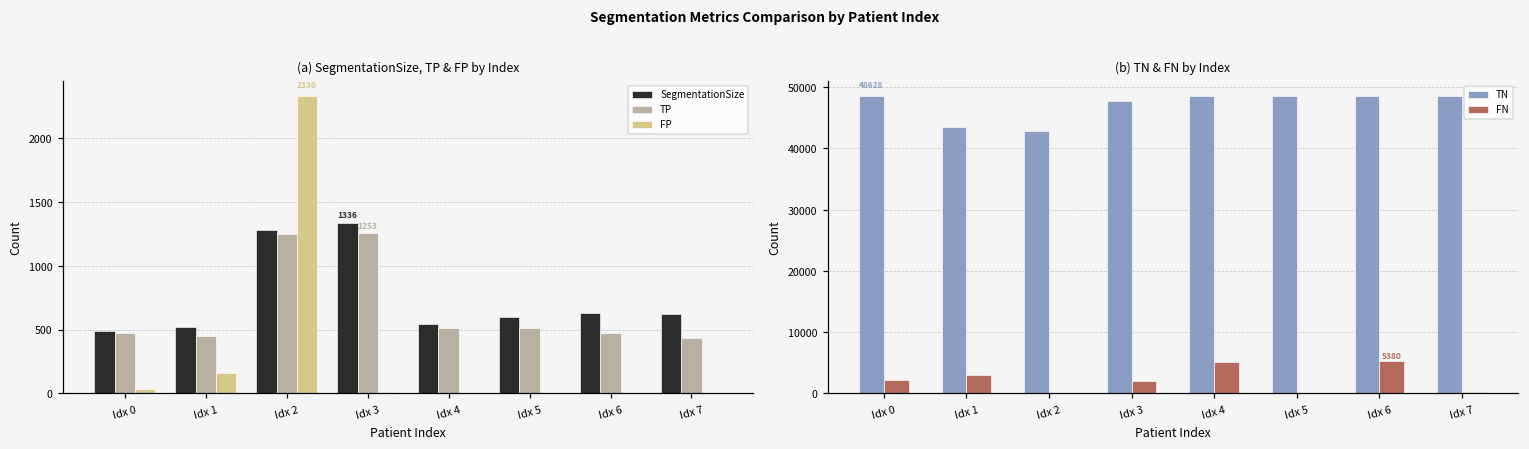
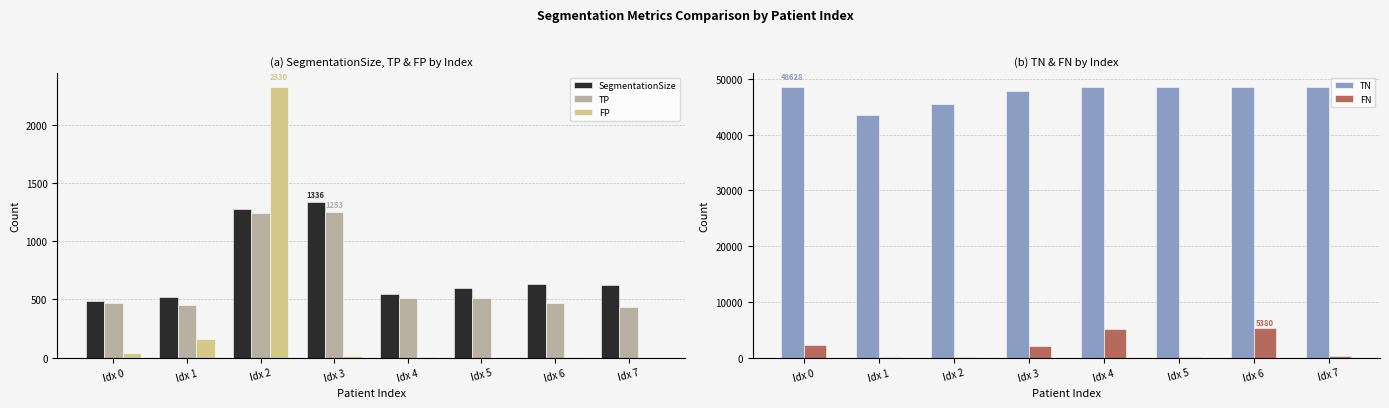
  {
    "(a) SegmentationSize, TP & FP by Index": {
      "SegmentationSize": {
        "Idx 3": 1336
      }
    },
    "(b) TN & FN by Index": {
      "TN": {
        "Idx 1": 43000,
-       "Idx 2": 43000,
+       "Idx 2": 46000,
        "Idx 3": 48000,
        "Idx 4": 49000,
        "Idx 5": 49000,
        "Idx 6": 49000,
        "Idx 7": 49000
      },
      "FN": {
        "Idx 0": 2000,
-       "Idx 1": 3000,
+       "Idx 1": 0,
        "Idx 3": 2000,
        "Idx 4": 5000
      }
    }
  }
